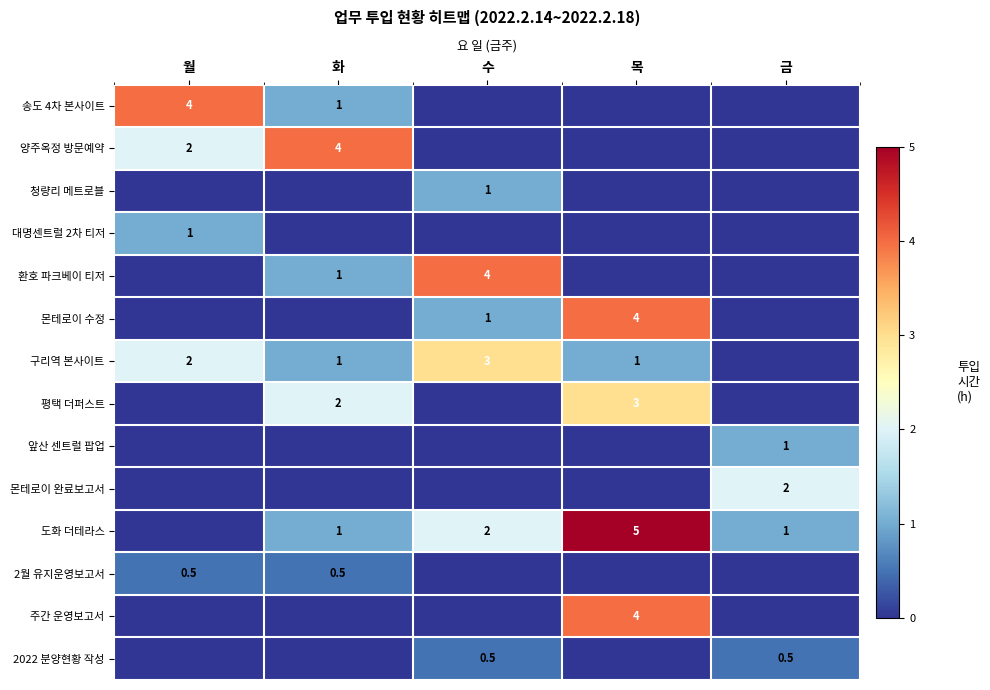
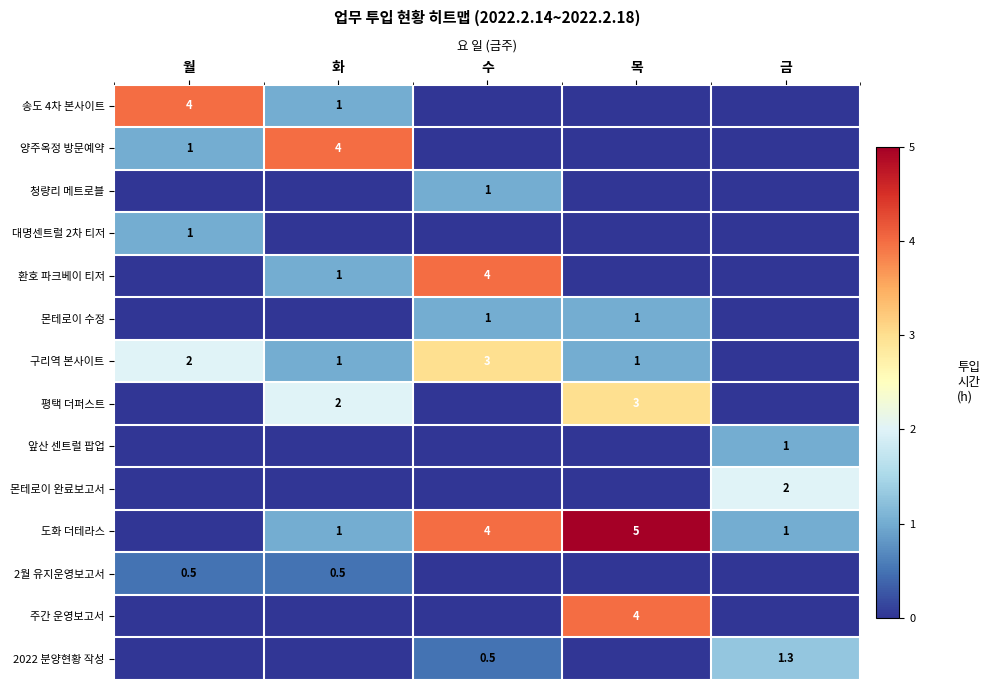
  {
    "송도 4차 본사이트": {
      "월": 4,
      "화": 1
    },
    "양주옥정 방문예약": {
-     "월": 2,
+     "월": 1,
      "화": 4
    },
    "청량리 메트로블": {
      "수": 1
    },
    "대명센트럴 2차 티저": {
      "월": 1
    },
    "환호 파크베이 티저": {
      "화": 1,
      "수": 4
    },
    "몬테로이 수정": {
      "수": 1,
-     "목": 4
+     "목": 1
    },
    "구리역 본사이트": {
      "월": 2,
      "화": 1,
      "수": 3,
      "목": 1
    },
    "평택 더퍼스트": {
      "화": 2,
      "목": 3
    },
    "앞산 센트럴 팝업": {
      "금": 1
    },
    "몬테로이 완료보고서": {
      "금": 2
    },
    "도화 더테라스": {
      "화": 1,
-     "수": 2,
+     "수": 4,
      "목": 5,
      "금": 1
    },
    "2월 유지운영보고서": {
      "월": 0.5,
      "화": 0.5
    },
    "주간 운영보고서": {
      "목": 4
    },
    "2022 분양현황 작성": {
      "수": 0.5,
-     "금": 0.5
+     "금": 1.3
    }
  }
